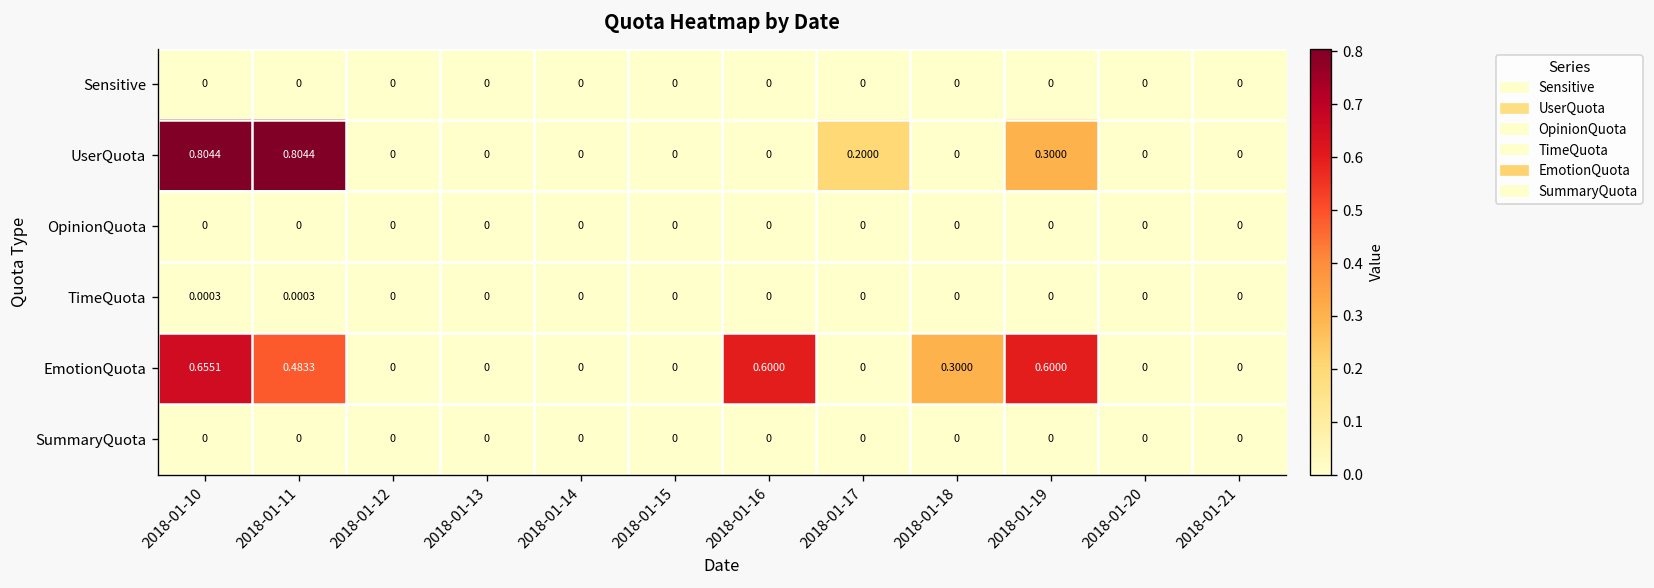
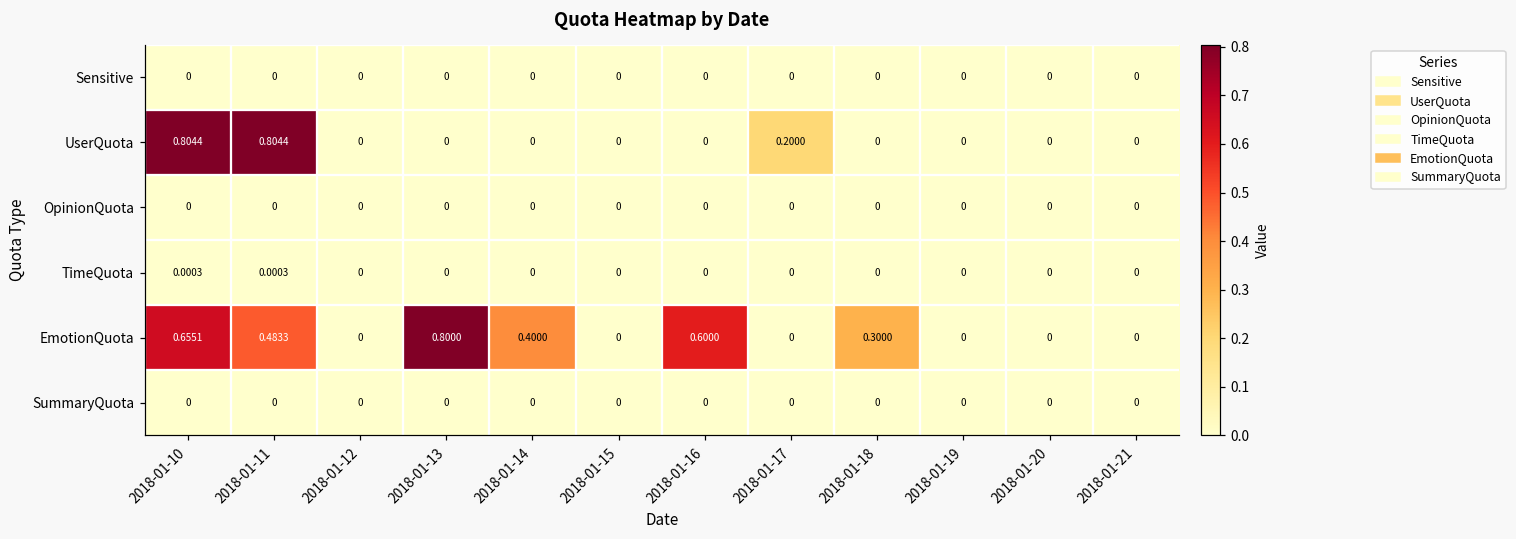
  {
    "Sensitive": {
      "2018-01-10": 0,
      "2018-01-11": 0,
      "2018-01-12": 0,
      "2018-01-13": 0,
      "2018-01-14": 0,
      "2018-01-15": 0,
      "2018-01-16": 0,
      "2018-01-17": 0,
      "2018-01-18": 0,
      "2018-01-19": 0,
      "2018-01-20": 0,
      "2018-01-21": 0
    },
    "UserQuota": {
      "2018-01-10": 0.8044,
      "2018-01-11": 0.8044,
      "2018-01-12": 0,
      "2018-01-13": 0,
      "2018-01-14": 0,
      "2018-01-15": 0,
      "2018-01-16": 0,
      "2018-01-17": 0.2000,
      "2018-01-18": 0,
-     "2018-01-19": 0.3000,
+     "2018-01-19": 0,
      "2018-01-20": 0,
      "2018-01-21": 0
    },
    "OpinionQuota": {
      "2018-01-10": 0,
      "2018-01-11": 0,
      "2018-01-12": 0,
      "2018-01-13": 0,
      "2018-01-14": 0,
      "2018-01-15": 0,
      "2018-01-16": 0,
      "2018-01-17": 0,
      "2018-01-18": 0,
      "2018-01-19": 0,
      "2018-01-20": 0,
      "2018-01-21": 0
    },
    "TimeQuota": {
      "2018-01-10": 0.0003,
      "2018-01-11": 0.0003,
      "2018-01-12": 0,
      "2018-01-13": 0,
      "2018-01-14": 0,
      "2018-01-15": 0,
      "2018-01-16": 0,
      "2018-01-17": 0,
      "2018-01-18": 0,
      "2018-01-19": 0,
      "2018-01-20": 0,
      "2018-01-21": 0
    },
    "EmotionQuota": {
      "2018-01-10": 0.6551,
      "2018-01-11": 0.4833,
      "2018-01-12": 0,
-     "2018-01-13": 0,
-     "2018-01-14": 0,
+     "2018-01-13": 0.8000,
+     "2018-01-14": 0.4000,
      "2018-01-15": 0,
      "2018-01-16": 0.6000,
      "2018-01-17": 0,
      "2018-01-18": 0.3000,
-     "2018-01-19": 0.6000,
+     "2018-01-19": 0,
      "2018-01-20": 0,
      "2018-01-21": 0
    },
    "SummaryQuota": {
      "2018-01-10": 0,
      "2018-01-11": 0,
      "2018-01-12": 0,
      "2018-01-13": 0,
      "2018-01-14": 0,
      "2018-01-15": 0,
      "2018-01-16": 0,
      "2018-01-17": 0,
      "2018-01-18": 0,
      "2018-01-19": 0,
      "2018-01-20": 0,
      "2018-01-21": 0
    }
  }
